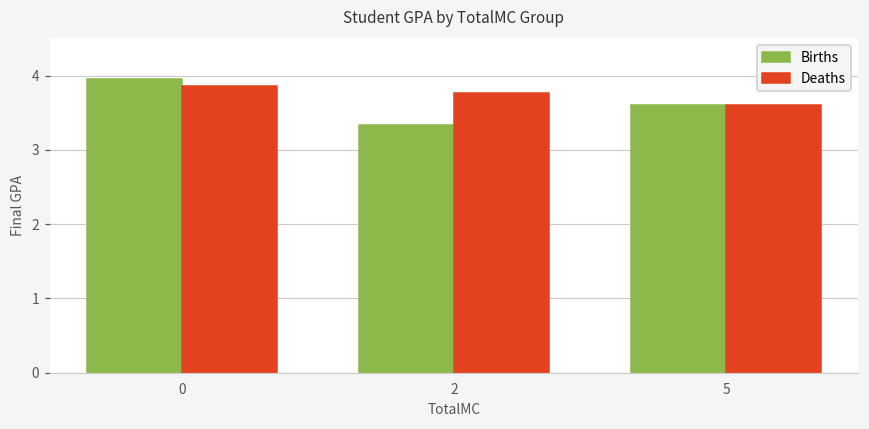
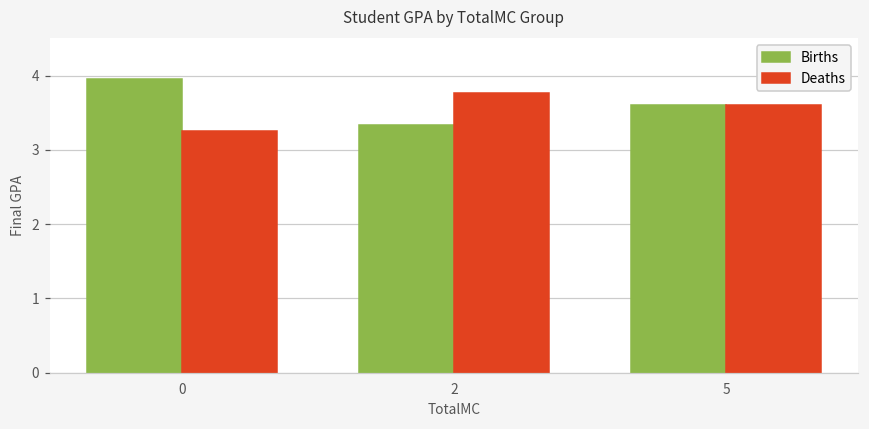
  {
    "Births": {
      "0": 4.0,
      "2": 3.3,
      "5": 3.6
    },
    "Deaths": {
-     "0": 3.9,
+     "0": 3.3,
      "2": 3.8,
      "5": 3.6
    }
  }
